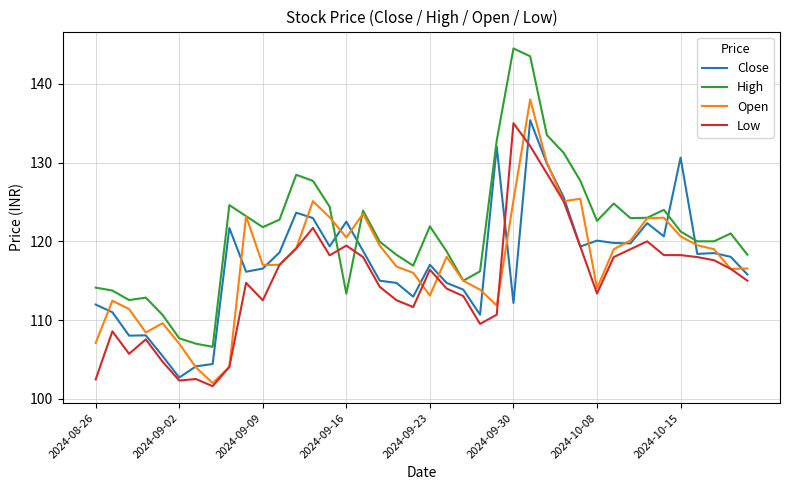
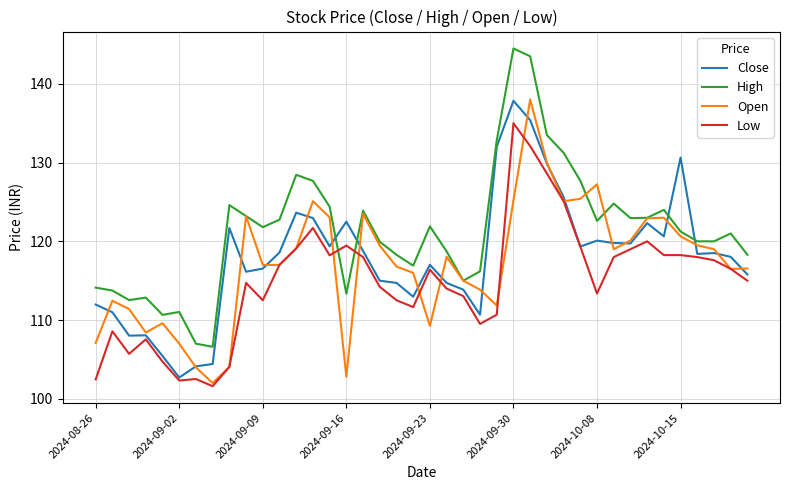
  {
    "Close": {
      "2024-08-26": 112,
      "2024-09-02": 103,
      "2024-09-09": 117,
      "2024-09-16": 123,
      "2024-09-23": 117,
-     "2024-09-30": 112,
+     "2024-09-30": 138,
      "2024-10-08": 120,
      "2024-10-15": 131
    },
    "High": {
      "2024-08-26": 114,
-     "2024-09-02": 108,
+     "2024-09-02": 111,
      "2024-09-09": 122,
      "2024-09-16": 113,
      "2024-09-23": 122,
      "2024-09-30": 145,
      "2024-10-08": 123,
      "2024-10-15": 121
    },
    "Open": {
      "2024-08-26": 107,
      "2024-09-02": 107,
      "2024-09-09": 117,
-     "2024-09-16": 121,
-     "2024-09-23": 113,
+     "2024-09-16": 103,
+     "2024-09-23": 109,
      "2024-09-30": 125,
-     "2024-10-08": 114,
+     "2024-10-08": 127,
      "2024-10-15": 121
    },
    "Low": {
      "2024-08-26": 102,
      "2024-09-02": 102,
      "2024-09-09": 113,
      "2024-09-16": 119,
      "2024-09-23": 116,
      "2024-09-30": 135,
      "2024-10-08": 113,
      "2024-10-15": 118
    }
  }
